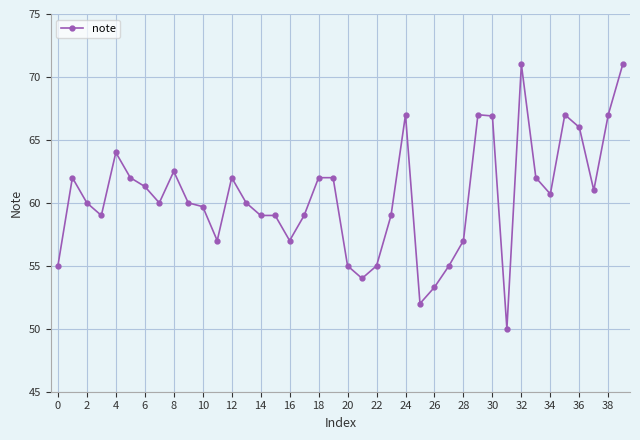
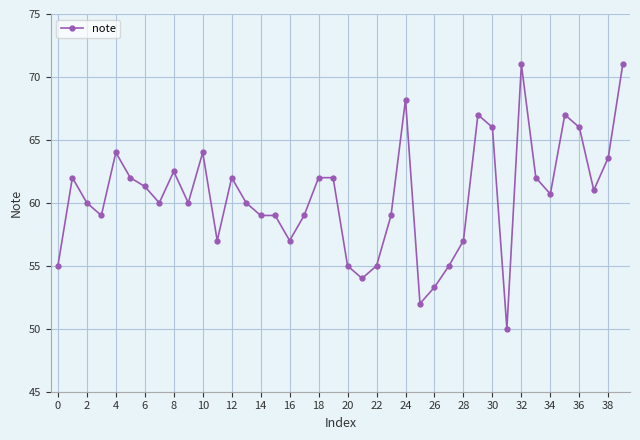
  {
    "0": 55.0,
    "2": 60.0,
    "4": 64.0,
    "6": 61.3,
    "8": 62.5,
-   "10": 59.7,
+   "10": 64.0,
    "12": 62.0,
    "14": 59.0,
    "16": 57.0,
    "18": 62.0,
    "20": 55.0,
    "22": 55.0,
-   "24": 67.0,
+   "24": 68.2,
    "26": 53.3,
    "28": 57.0,
-   "30": 66.9,
+   "30": 66.0,
    "32": 71.0,
    "34": 60.7,
    "36": 66.0,
-   "38": 67.0
+   "38": 63.6
  }
